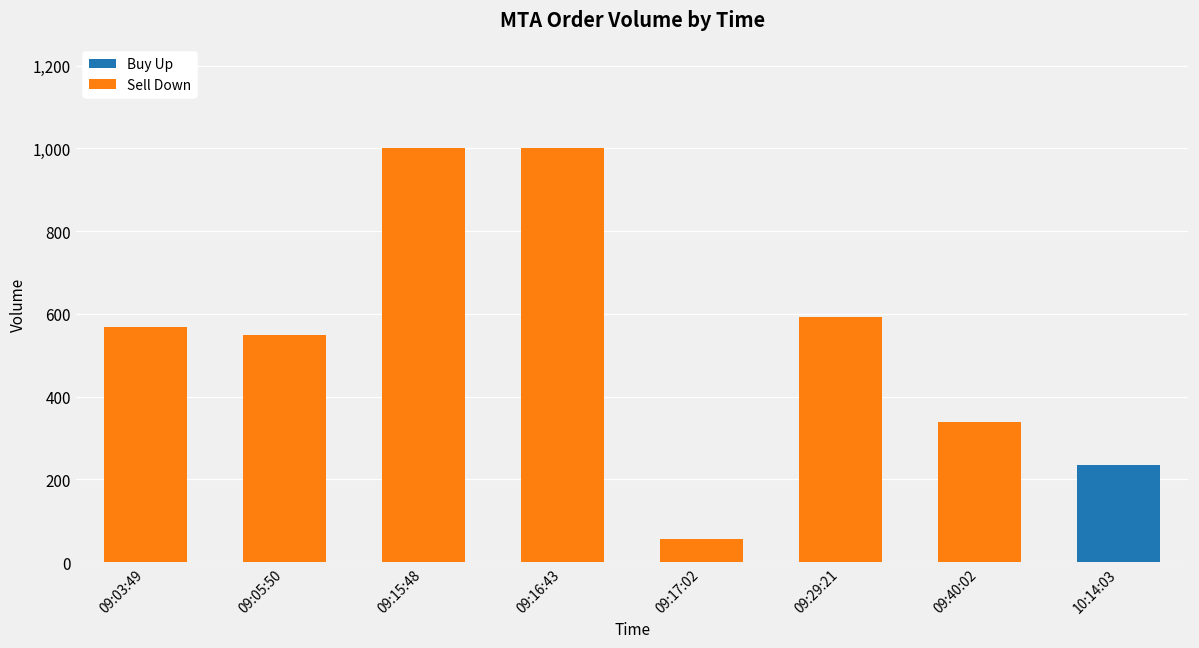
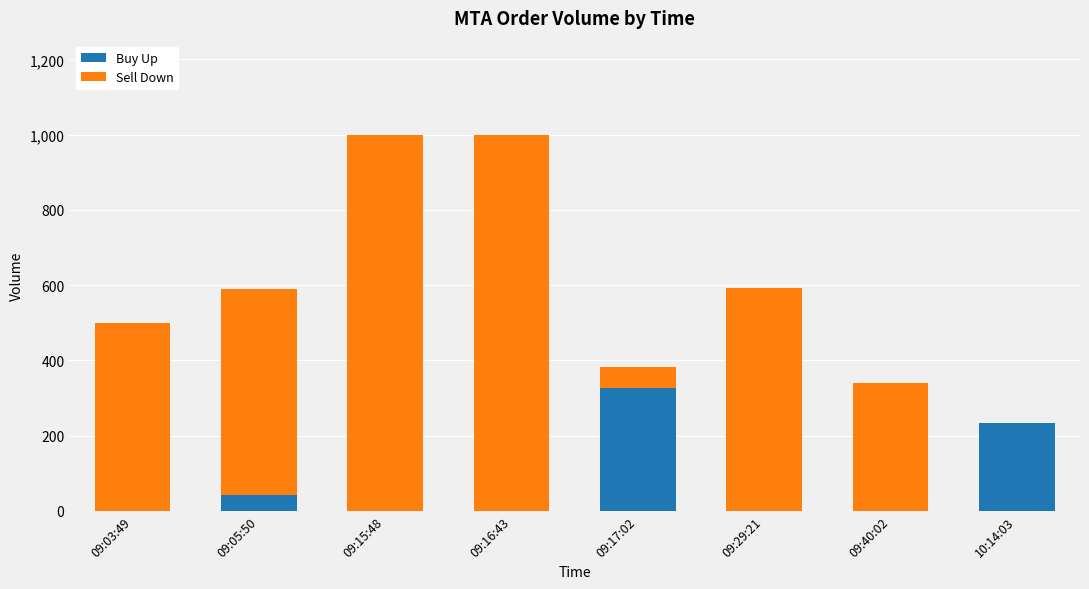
  {
    "Buy Up": {
      "09:03:49": 0,
-     "09:05:50": 0,
+     "09:05:50": 40,
      "09:15:48": 0,
      "09:16:43": 0,
-     "09:17:02": 0,
+     "09:17:02": 330,
      "09:29:21": 0,
      "09:40:02": 0,
      "10:14:03": 230
    },
    "Sell Down": {
-     "09:03:49": 570
+     "09:03:49": 500
    }
  }
